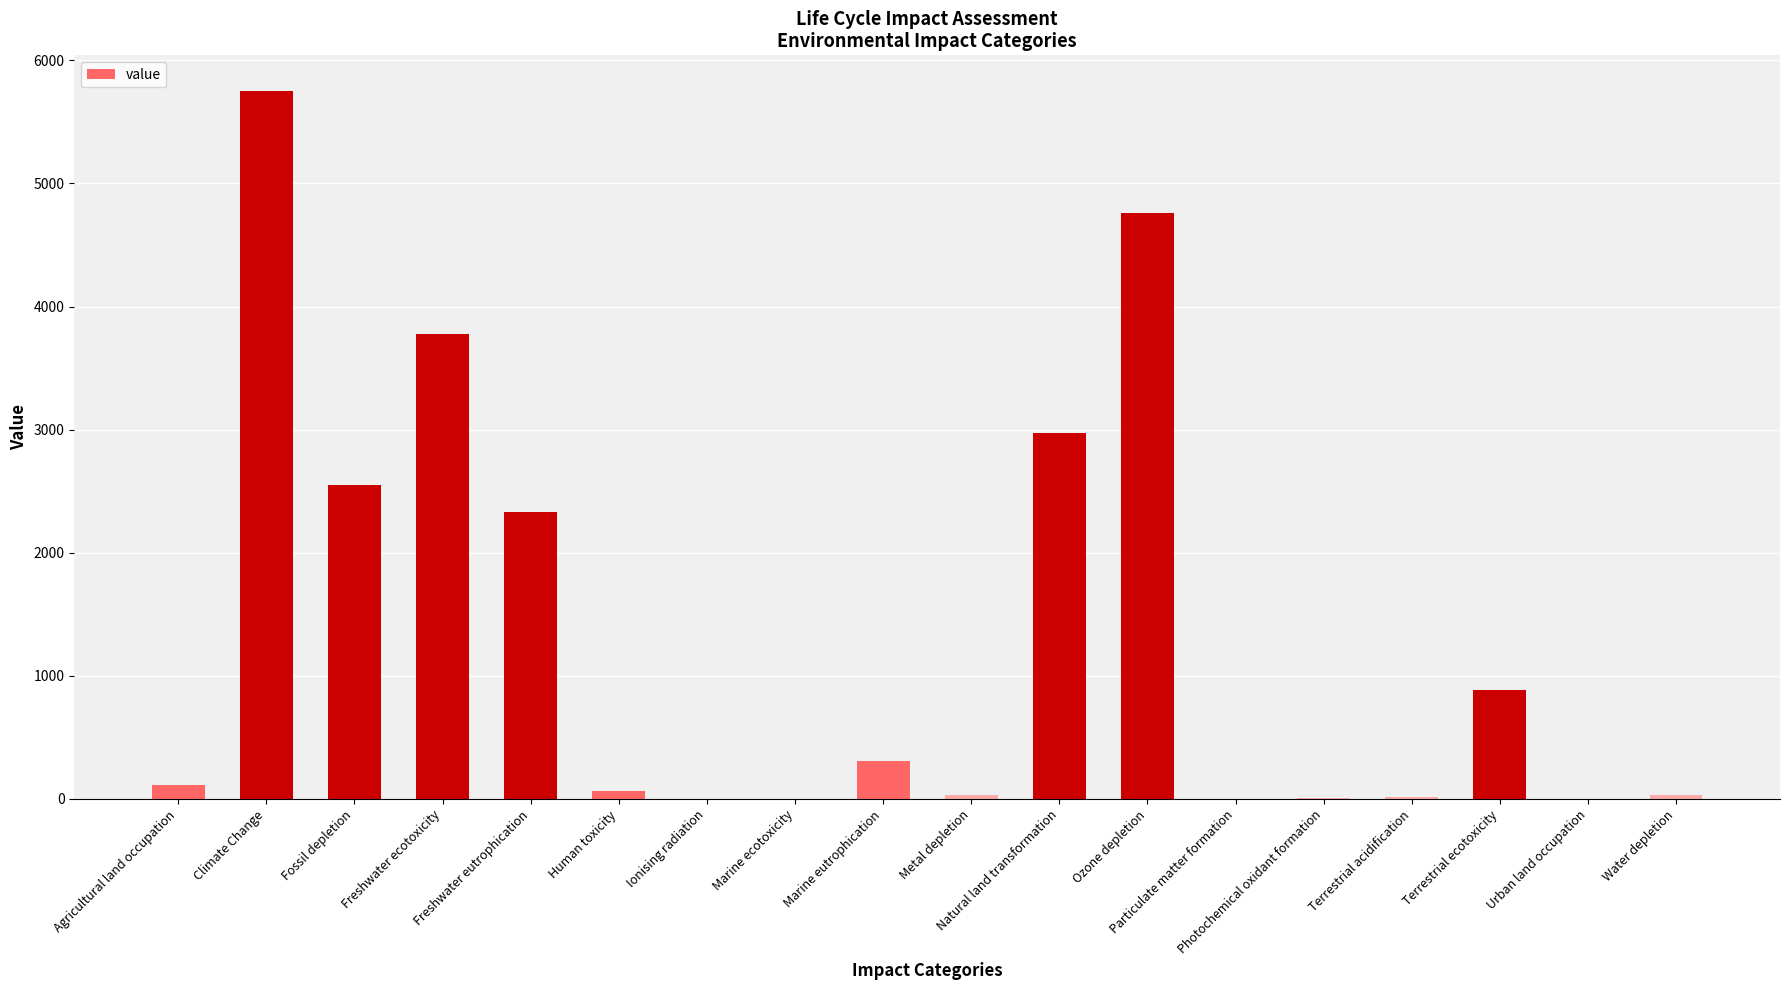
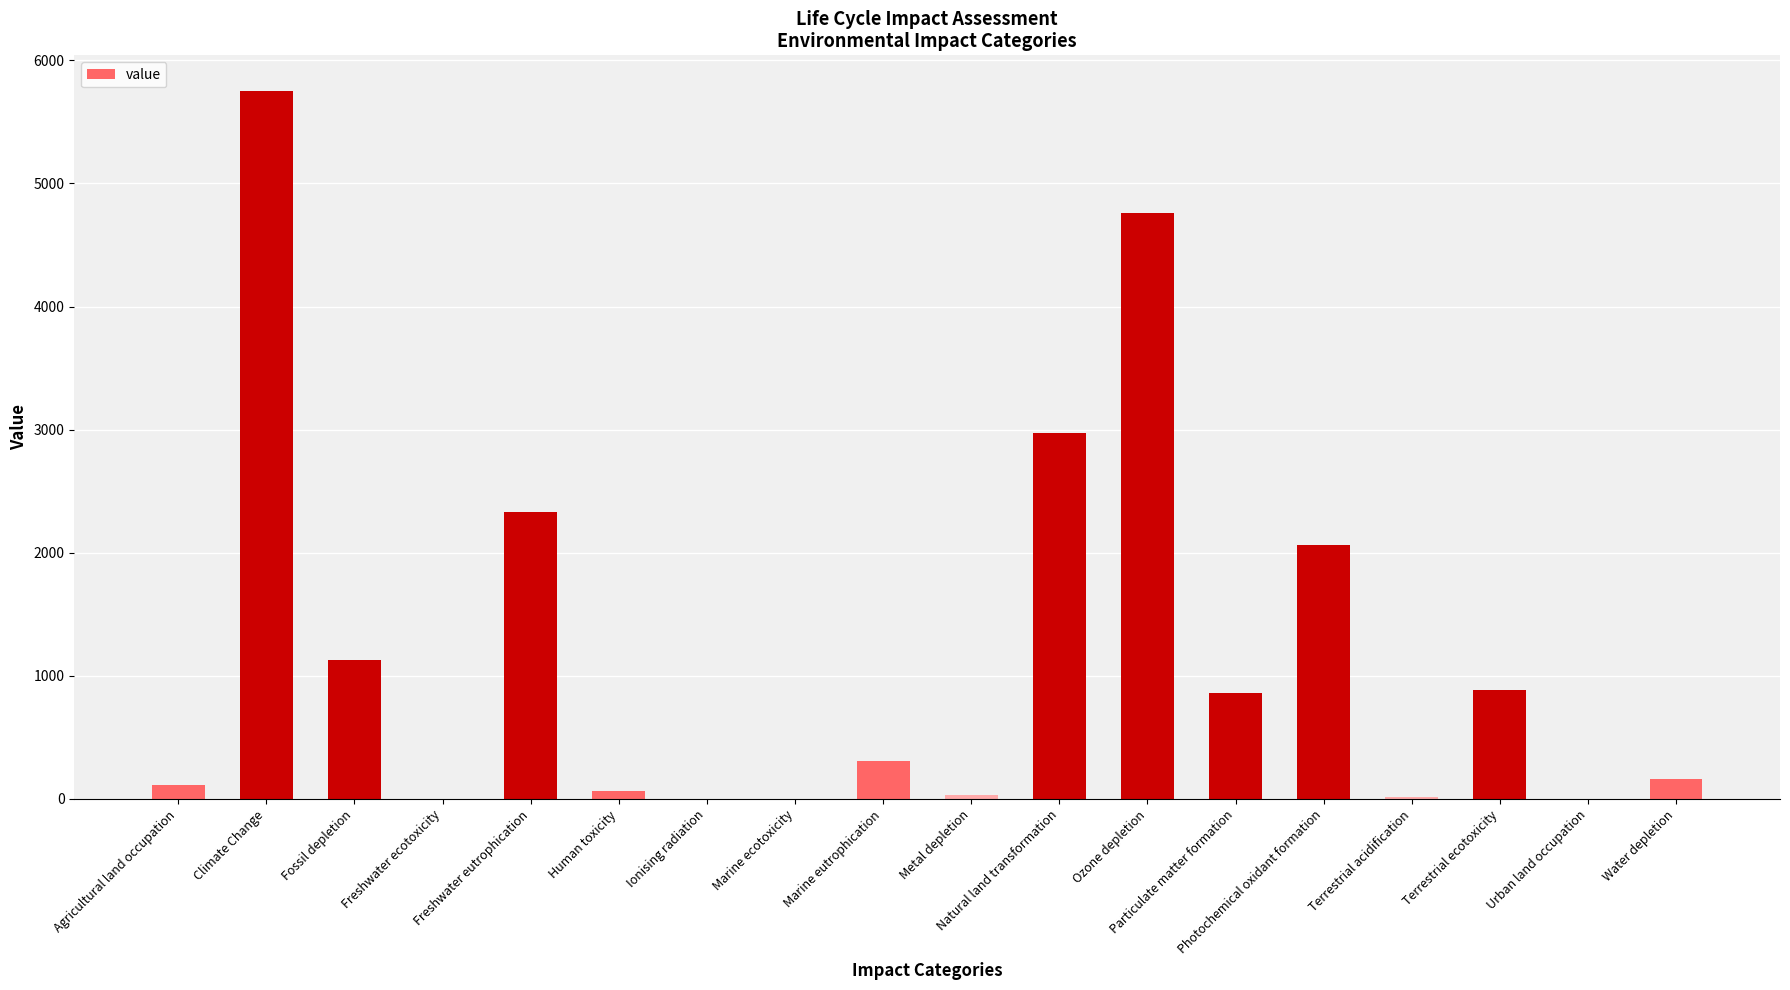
  {
    "Agricultural land occupation": 110,
    "Climate Change": 5750,
-   "Fossil depletion": 2550,
-   "Freshwater ecotoxicity": 3780,
+   "Fossil depletion": 1130,
+   "Freshwater ecotoxicity": 0,
    "Freshwater eutrophication": 2330,
    "Human toxicity": 60,
    "Ionising radiation": 0,
    "Marine eutrophication": 310,
    "Metal depletion": 30,
    "Natural land transformation": 2970,
    "Ozone depletion": 4760,
-   "Particulate matter formation": 0,
-   "Photochemical oxidant formation": 10,
+   "Particulate matter formation": 860,
+   "Photochemical oxidant formation": 2070,
    "Terrestrial ecotoxicity": 890,
    "Urban land occupation": 0,
-   "Water depletion": 30
+   "Water depletion": 160
  }
